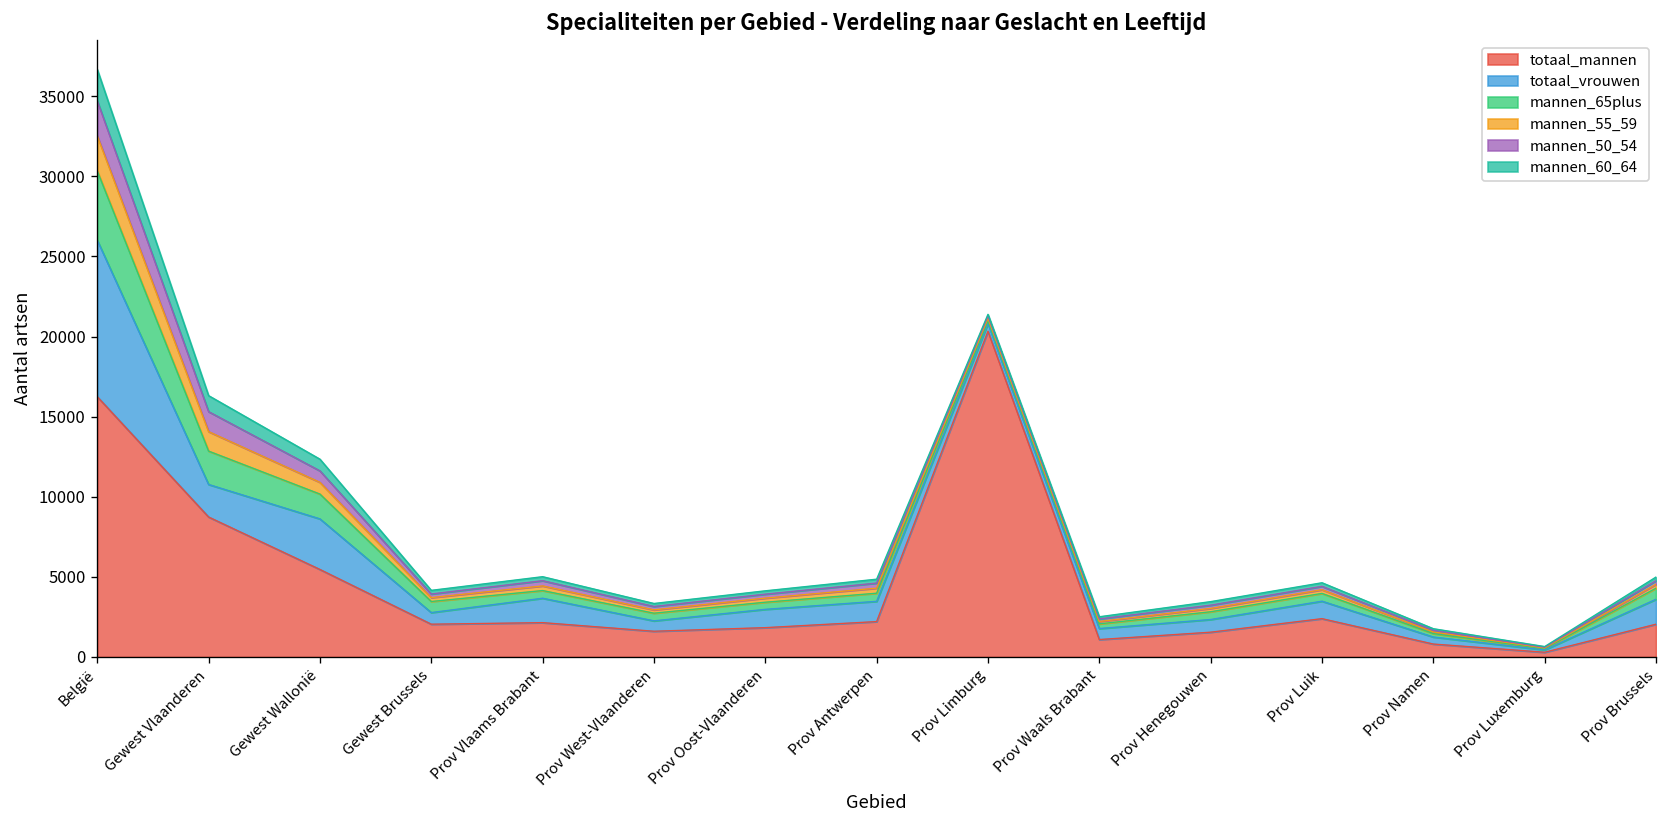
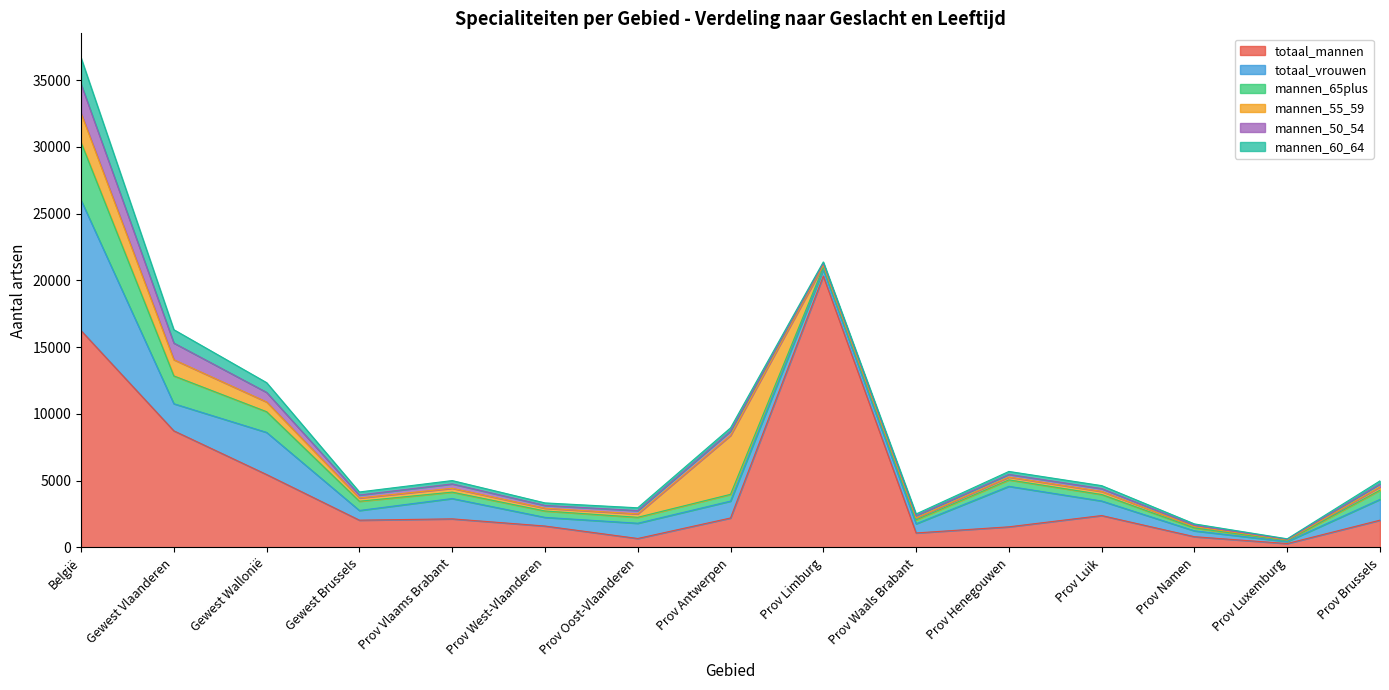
  {
    "totaal_mannen": {
      "België": 16200,
      "Gewest Vlaanderen": 8700,
      "Gewest Wallonië": 5500,
      "Gewest Brussels": 2000,
      "Prov Vlaams Brabant": 2100,
      "Prov West-Vlaanderen": 1600,
-     "Prov Oost-Vlaanderen": 1800,
+     "Prov Oost-Vlaanderen": 700,
      "Prov Antwerpen": 2200,
      "Prov Limburg": 20300,
      "Prov Waals Brabant": 1100,
      "Prov Henegouwen": 1500,
      "Prov Luik": 2400,
      "Prov Namen": 800,
      "Prov Brussels": 2000
    },
    "totaal_vrouwen": {
      "België": 9800,
      "Gewest Vlaanderen": 2000,
      "Gewest Wallonië": 3200,
      "Gewest Brussels": 700,
      "Prov Vlaams Brabant": 1500,
      "Prov West-Vlaanderen": 600,
      "Prov Oost-Vlaanderen": 1100,
      "Prov Antwerpen": 1300,
      "Prov Waals Brabant": 700,
-     "Prov Henegouwen": 800,
+     "Prov Henegouwen": 3000,
      "Prov Luik": 1100,
      "Prov Namen": 400,
      "Prov Brussels": 1600
    },
    "mannen_55_59": {
      "België": 2200,
      "Gewest Vlaanderen": 1200,
      "Gewest Wallonië": 700,
      "Gewest Brussels": 200,
      "Prov Vlaams Brabant": 300,
      "Prov West-Vlaanderen": 200,
      "Prov Oost-Vlaanderen": 300,
-     "Prov Antwerpen": 300,
+     "Prov Antwerpen": 4400,
      "Prov Henegouwen": 200,
      "Prov Luik": 200,
      "Prov Brussels": 200
    },
    "mannen_50_54": {
      "België": 2200,
      "Gewest Vlaanderen": 1200,
      "Gewest Wallonië": 700,
      "Gewest Brussels": 200,
      "Prov Vlaams Brabant": 300,
      "Prov Oost-Vlaanderen": 200,
      "Prov Antwerpen": 300,
      "Prov Henegouwen": 200,
      "Prov Luik": 200,
      "Prov Brussels": 200
    }
  }
